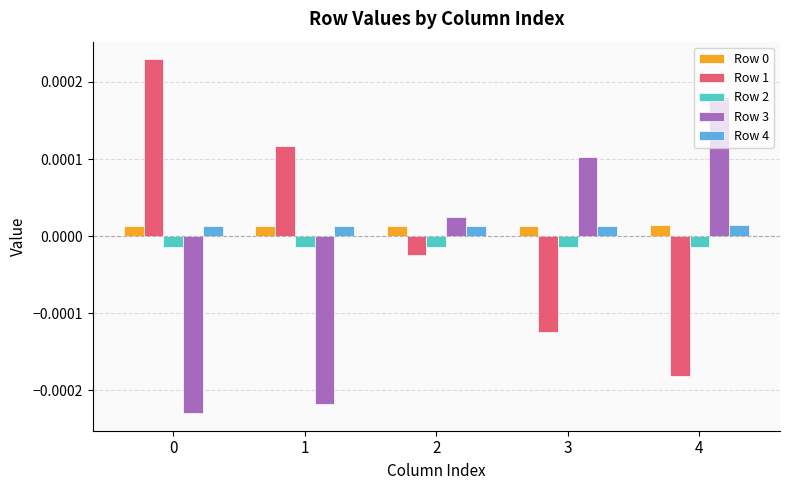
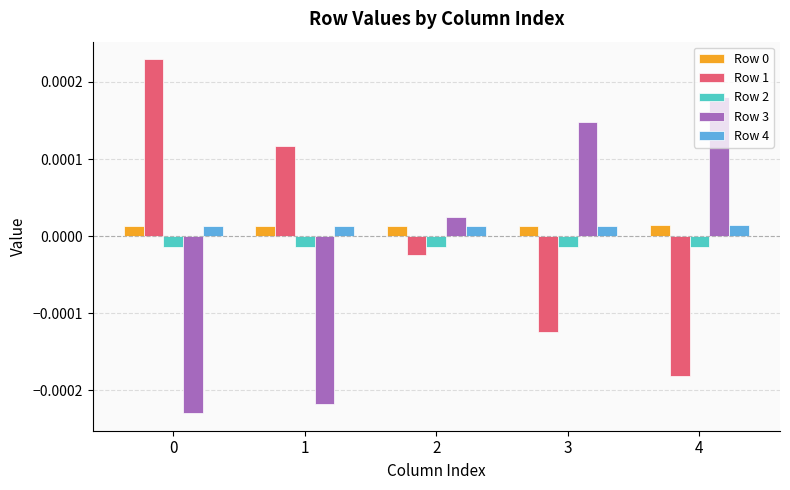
  {
    "Row 0": {
      "0": 0.00001,
      "1": 0.00001,
      "2": 0.00001,
      "3": 0.00001,
      "4": 0.00001
    },
    "Row 1": {
      "0": 0.00023,
      "1": 0.00012,
      "2": -0.00002,
      "3": -0.00012,
      "4": -0.00018
    },
    "Row 3": {
      "0": -0.00023,
      "1": -0.00022,
      "2": 0.00002,
-     "3": 0.00010
+     "3": 0.00015
    }
  }
